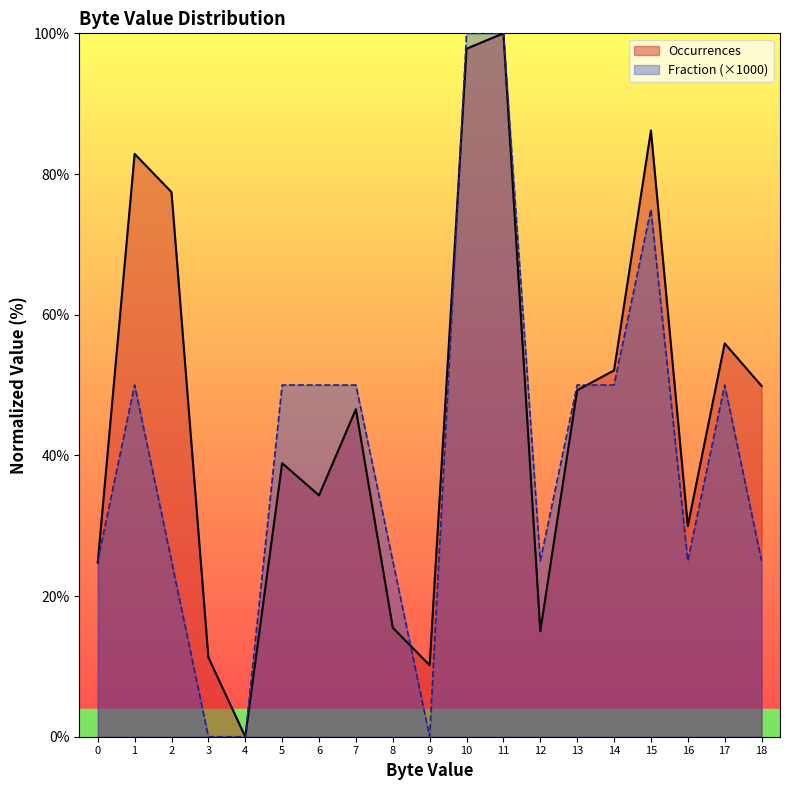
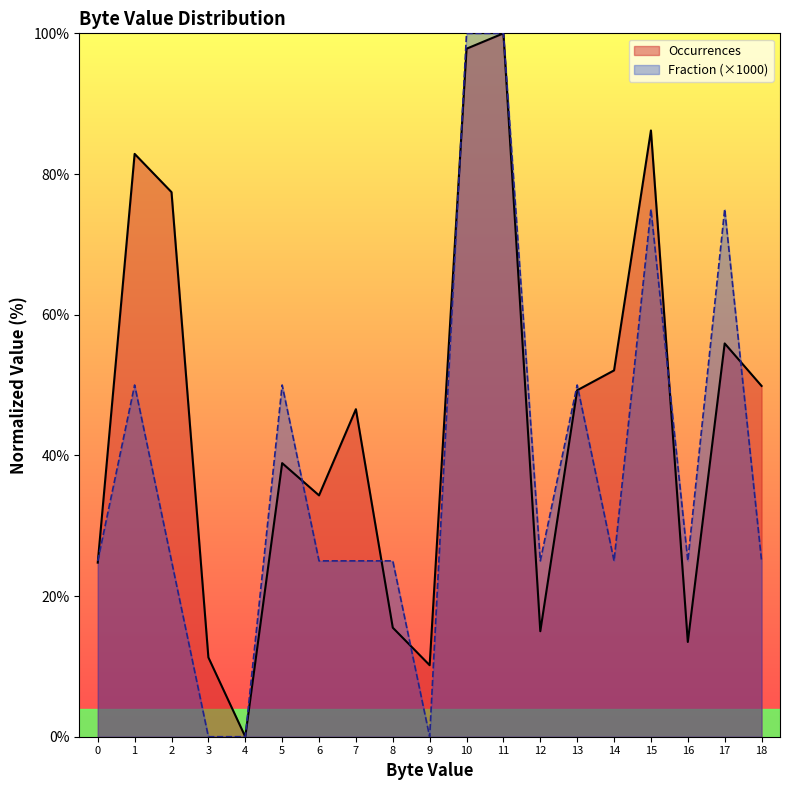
  {
    "Occurrences": {
      "1": "83%",
      "2": "77%",
      "3": "11%",
      "5": "39%",
      "6": "34%",
      "7": "47%",
      "8": "16%",
      "9": "10%",
      "10": "98%",
      "12": "15%",
      "13": "49%",
      "14": "52%",
      "15": "86%",
-     "16": "30%",
+     "16": "13%",
      "17": "56%",
      "18": "50%"
    },
    "Fraction (×1000)": {
      "1": "50%",
      "2": "25%",
      "3": "0%",
      "5": "50%",
-     "6": "50%",
-     "7": "50%",
+     "6": "25%",
+     "7": "25%",
      "8": "25%",
      "9": "0%",
      "10": "100%",
      "12": "25%",
      "13": "50%",
-     "14": "50%",
+     "14": "25%",
      "15": "75%",
      "16": "25%",
-     "17": "50%",
+     "17": "75%",
      "18": "25%"
    }
  }
